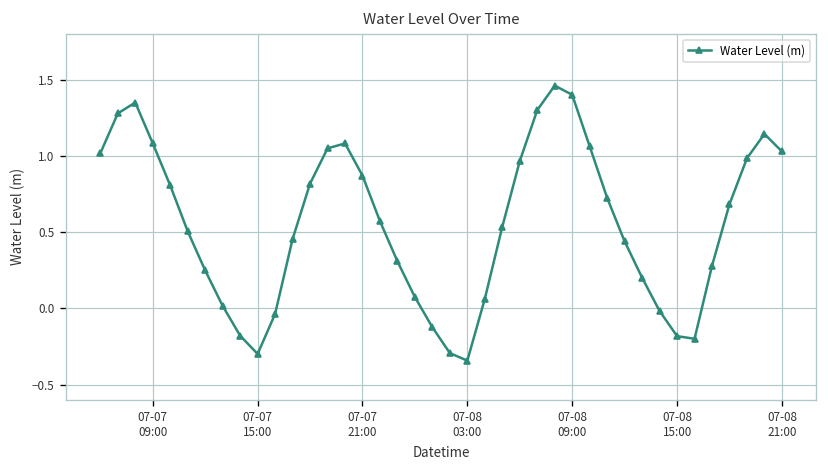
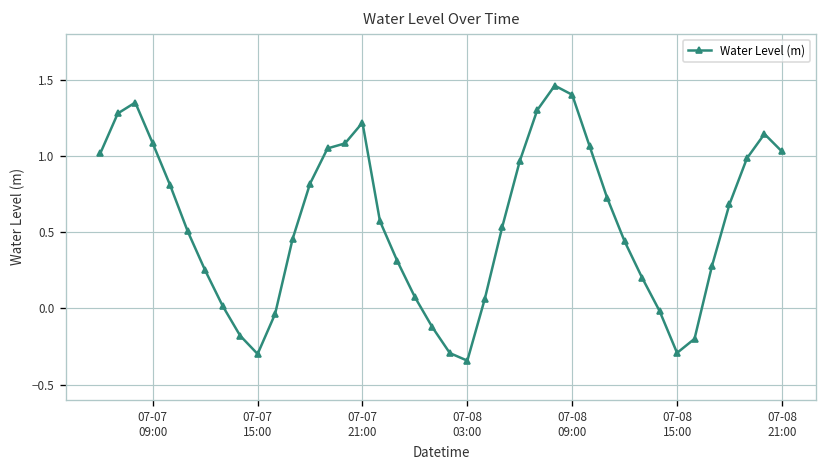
  {
    "07-07 09:00": 1.08,
    "07-07 15:00": -0.30,
-   "07-07 21:00": 0.87,
+   "07-07 21:00": 1.22,
    "07-08 03:00": -0.34,
    "07-08 09:00": 1.40,
-   "07-08 15:00": -0.18,
+   "07-08 15:00": -0.29,
    "07-08 21:00": 1.03
  }
